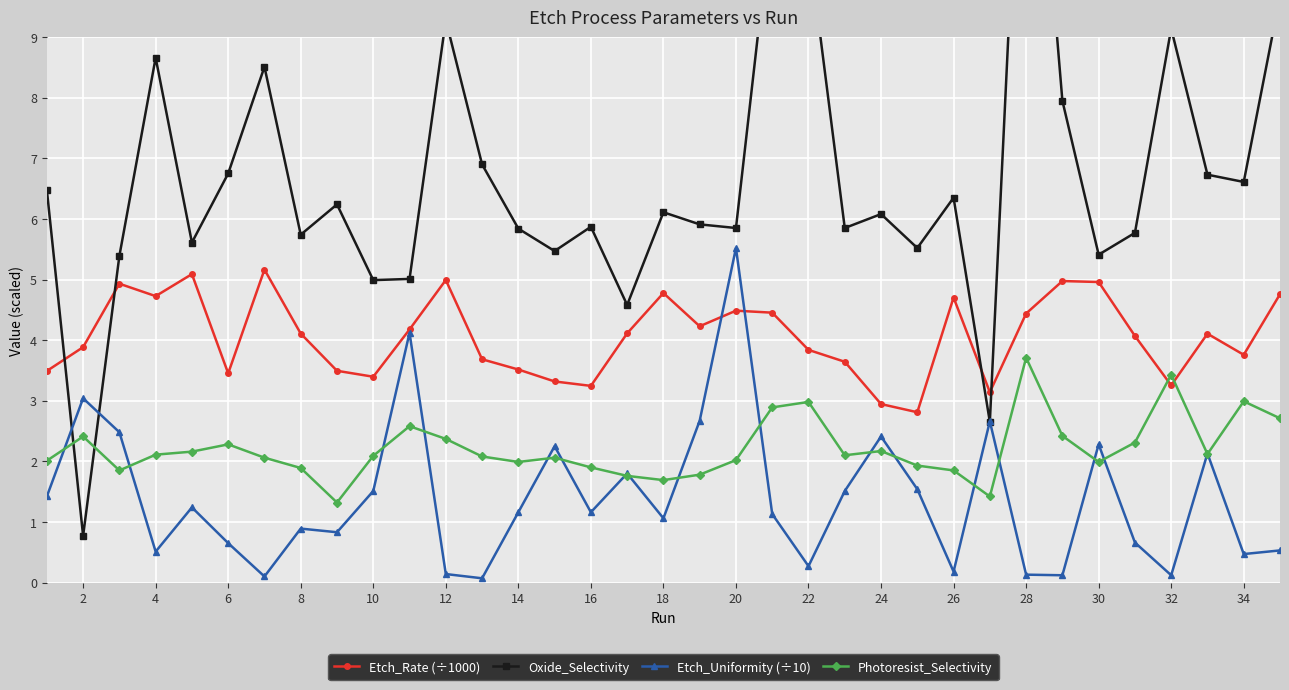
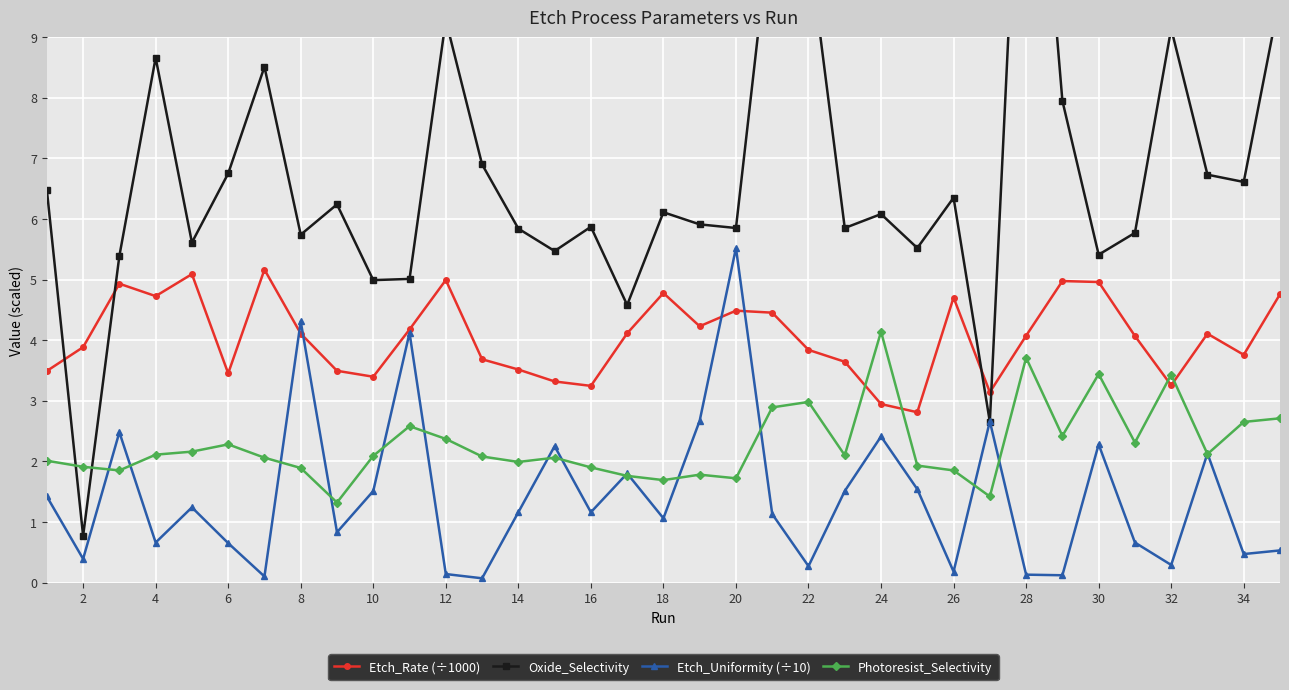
  {
    "Etch_Rate (÷1000)": {
      "2": 3.9,
      "4": 4.7,
      "6": 3.5,
      "8": 4.1,
      "10": 3.4,
      "12": 5.0,
      "14": 3.5,
      "16": 3.2,
      "18": 4.8,
      "20": 4.5,
      "22": 3.8,
      "24": 2.9,
      "26": 4.7,
-     "28": 4.4,
+     "28": 4.1,
      "30": 5.0,
      "32": 3.3,
      "34": 3.8
    },
    "Oxide_Selectivity": {
      "2": 0.8,
      "4": 8.7,
      "6": 6.8,
      "8": 5.7,
      "10": 5.0,
      "14": 5.8,
      "16": 5.9,
      "18": 6.1,
      "20": 5.9,
      "24": 6.1,
      "26": 6.4,
      "30": 5.4,
      "34": 6.6
    },
    "Etch_Uniformity (÷10)": {
-     "2": 3.0,
-     "4": 0.5,
+     "2": 0.4,
+     "4": 0.7,
      "6": 0.7,
-     "8": 0.9,
+     "8": 4.3,
      "10": 1.5,
      "12": 0.1,
      "14": 1.2,
      "16": 1.2,
      "18": 1.1,
      "20": 5.5,
      "22": 0.3,
      "24": 2.4,
      "26": 0.2,
      "28": 0.1,
      "30": 2.3,
-     "32": 0.1,
+     "32": 0.3,
      "34": 0.5
    },
    "Photoresist_Selectivity": {
-     "2": 2.4,
+     "2": 1.9,
      "4": 2.1,
      "6": 2.3,
      "8": 1.9,
      "10": 2.1,
      "12": 2.4,
      "14": 2.0,
      "16": 1.9,
      "18": 1.7,
-     "20": 2.0,
+     "20": 1.7,
      "22": 3.0,
-     "24": 2.2,
+     "24": 4.1,
      "26": 1.9,
      "28": 3.7,
-     "30": 2.0,
+     "30": 3.4,
      "32": 3.4,
-     "34": 3.0
+     "34": 2.7
    }
  }
